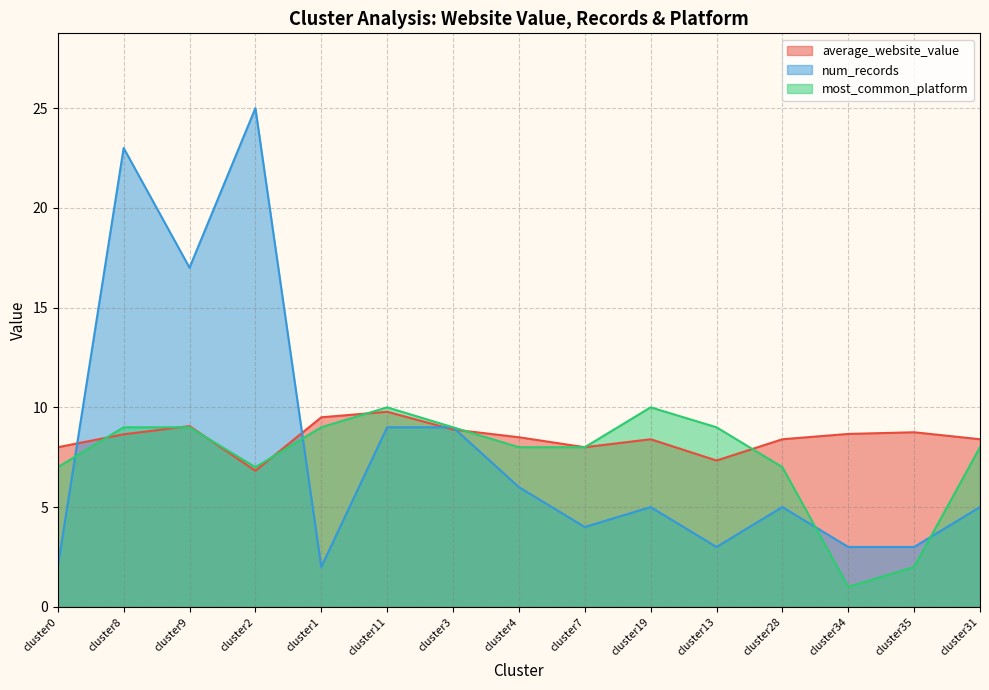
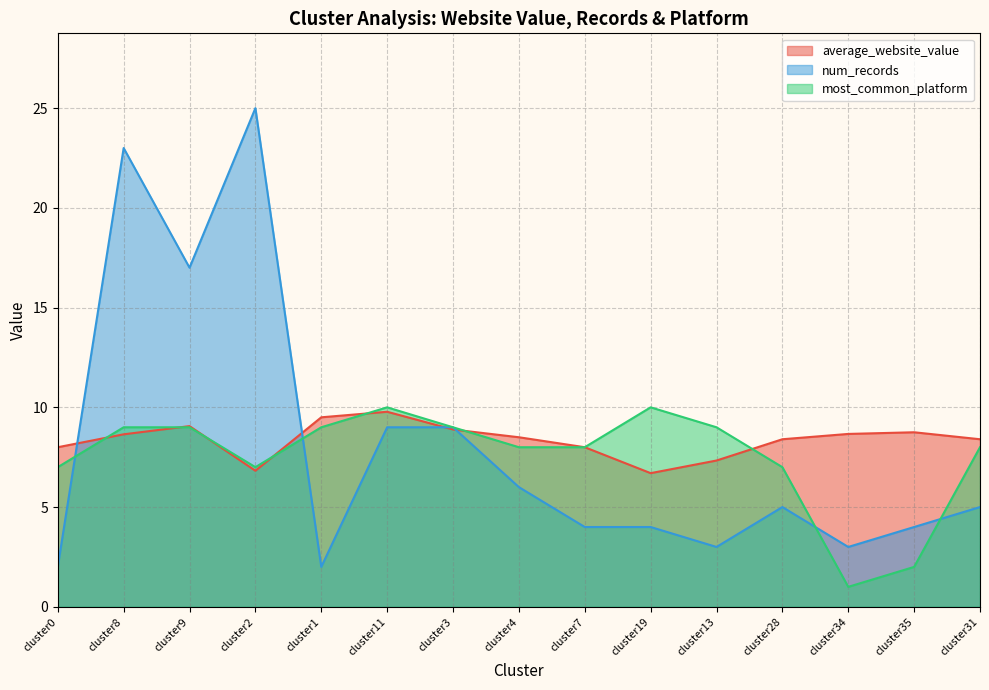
  {
    "average_website_value": {
      "cluster0": 8.0,
      "cluster8": 8.6,
      "cluster2": 6.8,
      "cluster1": 9.5,
      "cluster11": 9.8,
      "cluster4": 8.5,
-     "cluster19": 8.4,
+     "cluster19": 6.7,
      "cluster13": 7.3,
      "cluster28": 8.4,
      "cluster34": 8.7,
      "cluster35": 8.8,
      "cluster31": 8.4
    },
    "num_records": {
      "cluster0": 2,
      "cluster8": 23,
      "cluster9": 17,
      "cluster2": 25,
      "cluster1": 2,
      "cluster11": 9,
      "cluster4": 6,
      "cluster7": 4,
-     "cluster19": 5,
+     "cluster19": 4,
      "cluster13": 3,
      "cluster28": 5,
      "cluster34": 3,
-     "cluster35": 3,
+     "cluster35": 4,
      "cluster31": 5
    },
    "most_common_platform": {
      "cluster0": 7.0,
      "cluster8": 9.0,
      "cluster2": 7.0,
      "cluster1": 9.0,
      "cluster11": 10.0,
      "cluster4": 8.0,
      "cluster19": 10.0,
      "cluster13": 9.0,
      "cluster28": 7.0,
      "cluster34": 1.0,
      "cluster35": 2.0,
      "cluster31": 8.0
    }
  }
